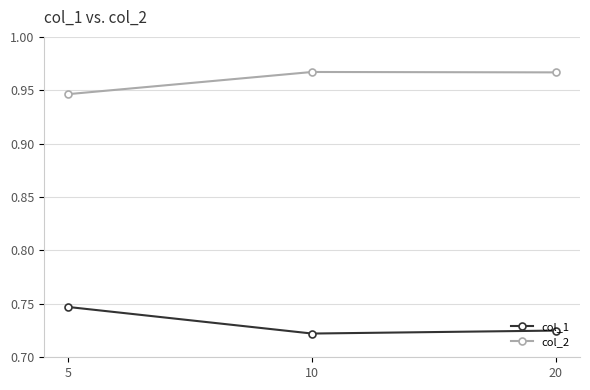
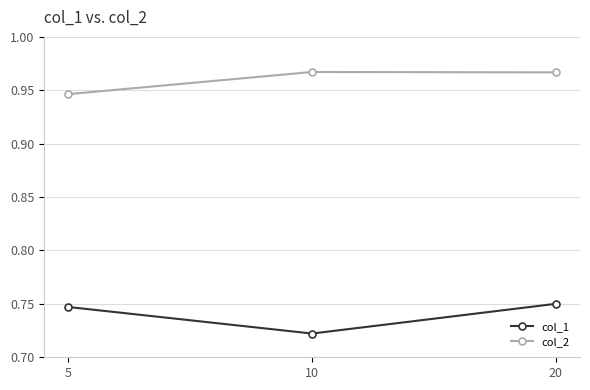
  {
    "col_1": {
      "5": 0.747,
      "10": 0.722,
-     "20": 0.725
+     "20": 0.750
    },
    "col_2": {
      "5": 0.946,
      "10": 0.967,
      "20": 0.967
    }
  }
